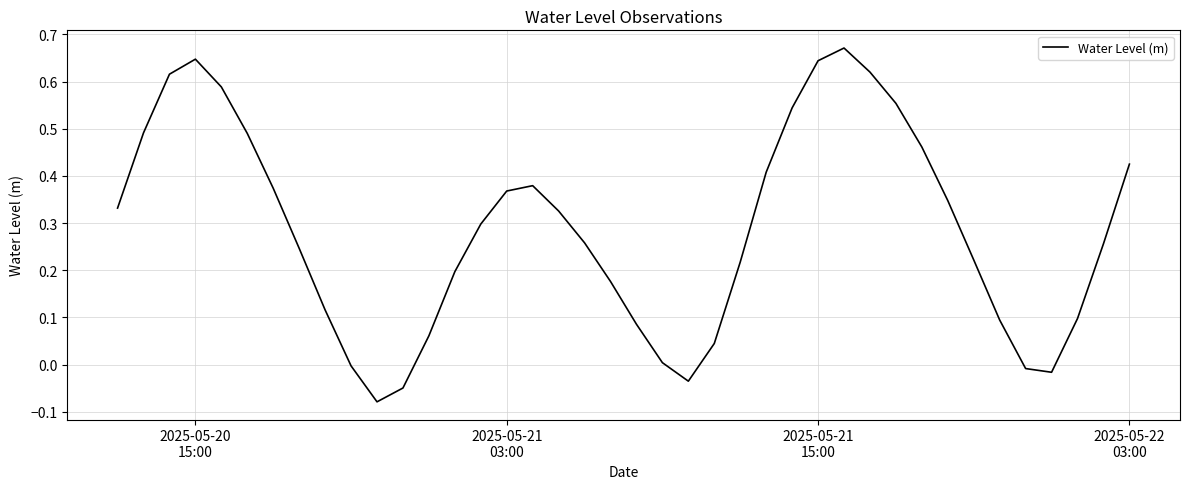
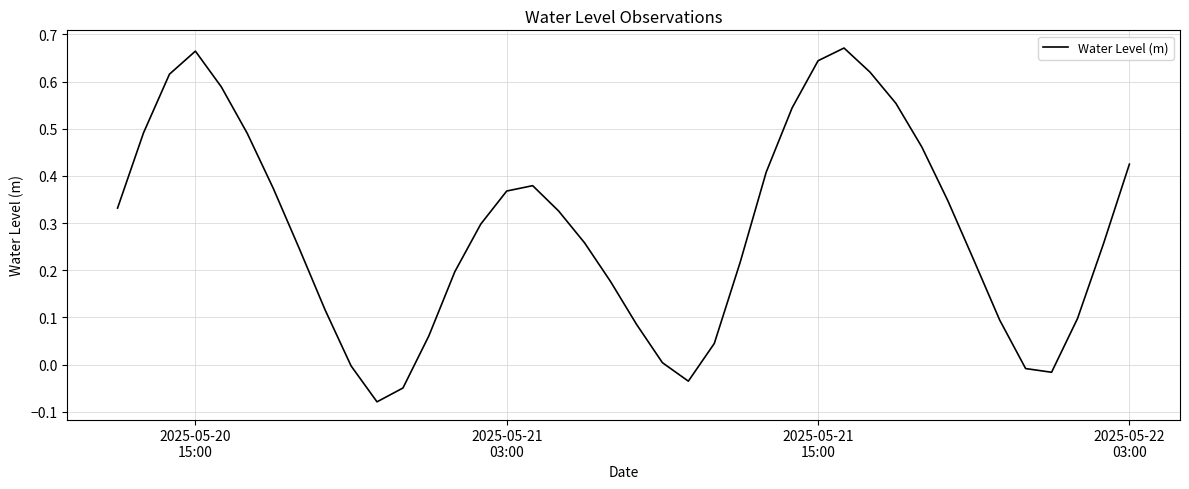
  {
-   "2025-05-20 15:00": 0.65,
+   "2025-05-20 15:00": 0.66,
    "2025-05-21 03:00": 0.37,
    "2025-05-21 15:00": 0.64,
    "2025-05-22 03:00": 0.42
  }
